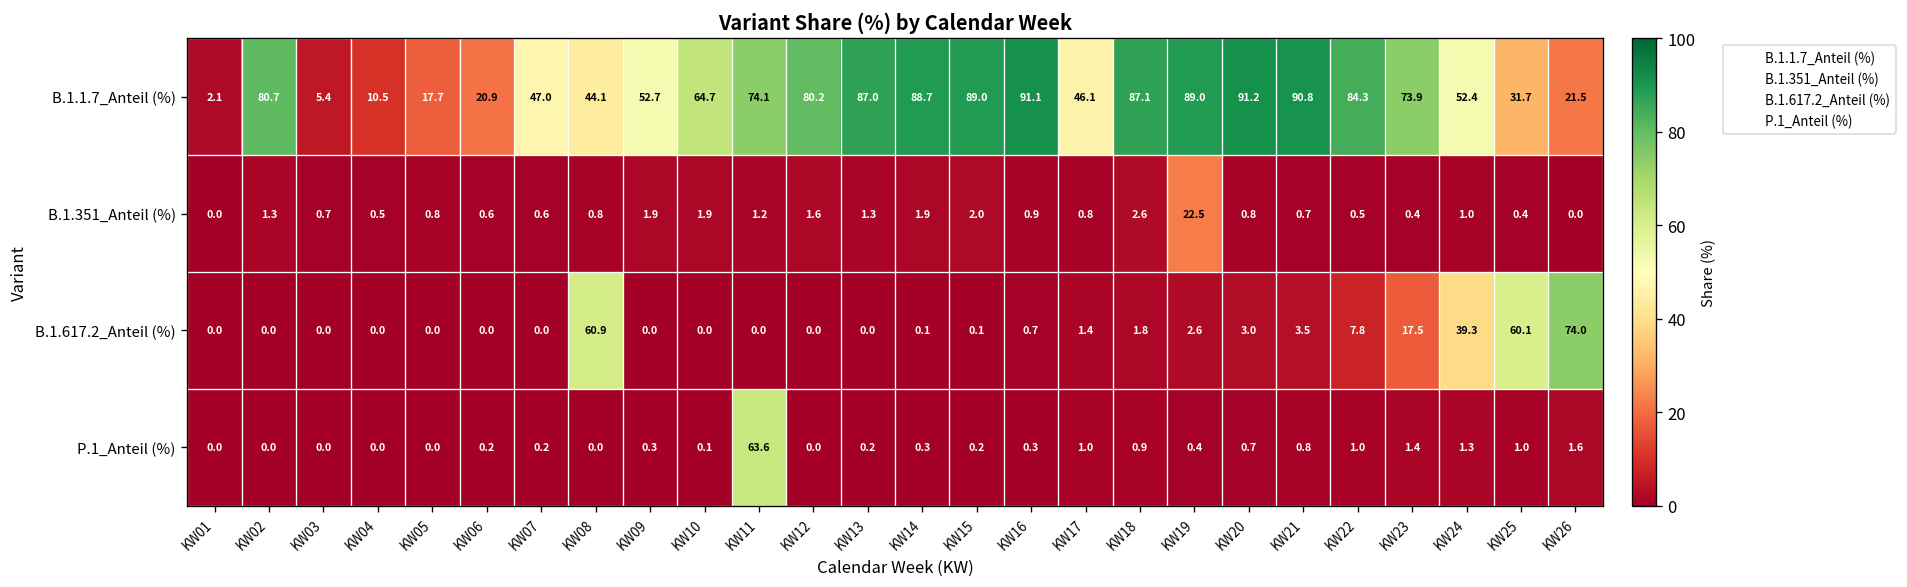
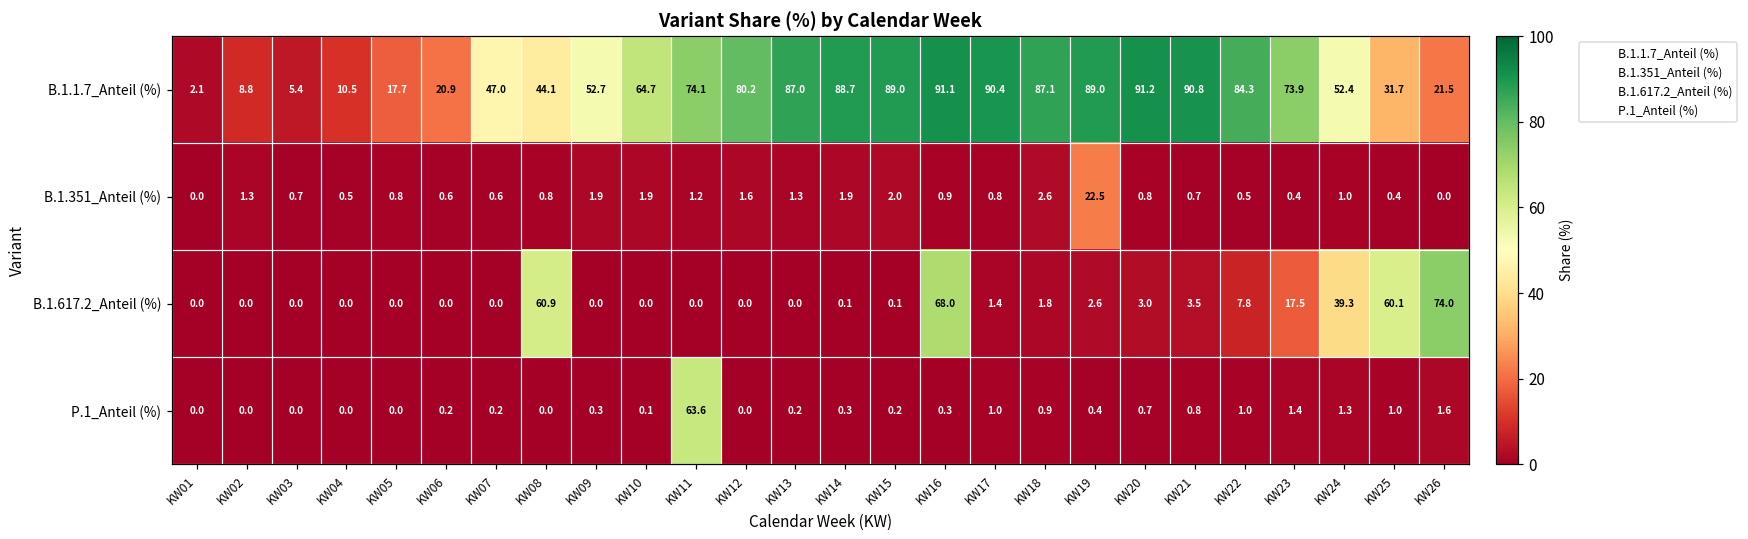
  {
    "B.1.1.7_Anteil (%)": {
      "KW01": 2.1,
-     "KW02": 80.7,
+     "KW02": 8.8,
      "KW03": 5.4,
      "KW04": 10.5,
      "KW05": 17.7,
      "KW06": 20.9,
      "KW07": 47.0,
      "KW08": 44.1,
      "KW09": 52.7,
      "KW10": 64.7,
      "KW11": 74.1,
      "KW12": 80.2,
      "KW13": 87.0,
      "KW14": 88.7,
      "KW15": 89.0,
      "KW16": 91.1,
-     "KW17": 46.1,
+     "KW17": 90.4,
      "KW18": 87.1,
      "KW19": 89.0,
      "KW20": 91.2,
      "KW21": 90.8,
      "KW22": 84.3,
      "KW23": 73.9,
      "KW24": 52.4,
      "KW25": 31.7,
      "KW26": 21.5
    },
    "B.1.351_Anteil (%)": {
      "KW01": 0.0,
      "KW02": 1.3,
      "KW03": 0.7,
      "KW04": 0.5,
      "KW05": 0.8,
      "KW06": 0.6,
      "KW07": 0.6,
      "KW08": 0.8,
      "KW09": 1.9,
      "KW10": 1.9,
      "KW11": 1.2,
      "KW12": 1.6,
      "KW13": 1.3,
      "KW14": 1.9,
      "KW15": 2.0,
      "KW16": 0.9,
      "KW17": 0.8,
      "KW18": 2.6,
      "KW19": 22.5,
      "KW20": 0.8,
      "KW21": 0.7,
      "KW22": 0.5,
      "KW23": 0.4,
      "KW24": 1.0,
      "KW25": 0.4,
      "KW26": 0.0
    },
    "B.1.617.2_Anteil (%)": {
      "KW01": 0.0,
      "KW02": 0.0,
      "KW03": 0.0,
      "KW04": 0.0,
      "KW05": 0.0,
      "KW06": 0.0,
      "KW07": 0.0,
      "KW08": 60.9,
      "KW09": 0.0,
      "KW10": 0.0,
      "KW11": 0.0,
      "KW12": 0.0,
      "KW13": 0.0,
      "KW14": 0.1,
      "KW15": 0.1,
-     "KW16": 0.7,
+     "KW16": 68.0,
      "KW17": 1.4,
      "KW18": 1.8,
      "KW19": 2.6,
      "KW20": 3.0,
      "KW21": 3.5,
      "KW22": 7.8,
      "KW23": 17.5,
      "KW24": 39.3,
      "KW25": 60.1,
      "KW26": 74.0
    },
    "P.1_Anteil (%)": {
      "KW01": 0.0,
      "KW02": 0.0,
      "KW03": 0.0,
      "KW04": 0.0,
      "KW05": 0.0,
      "KW06": 0.2,
      "KW07": 0.2,
      "KW08": 0.0,
      "KW09": 0.3,
      "KW10": 0.1,
      "KW11": 63.6,
      "KW12": 0.0,
      "KW13": 0.2,
      "KW14": 0.3,
      "KW15": 0.2,
      "KW16": 0.3,
      "KW17": 1.0,
      "KW18": 0.9,
      "KW19": 0.4,
      "KW20": 0.7,
      "KW21": 0.8,
      "KW22": 1.0,
      "KW23": 1.4,
      "KW24": 1.3,
      "KW25": 1.0,
      "KW26": 1.6
    }
  }
